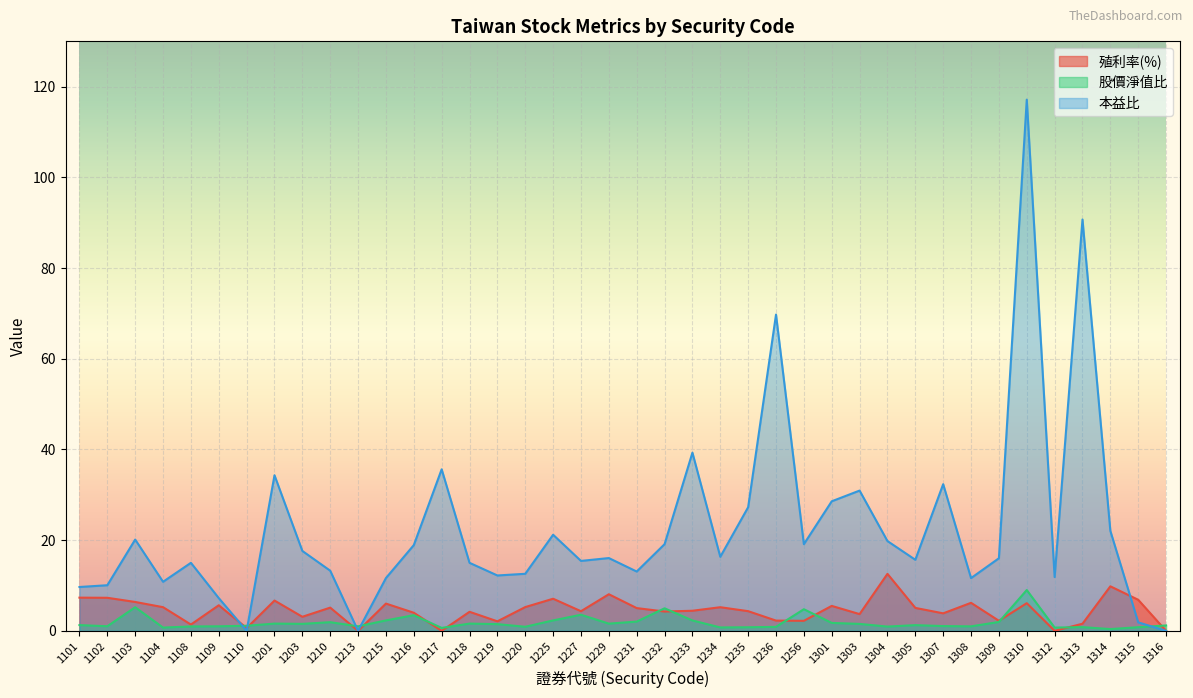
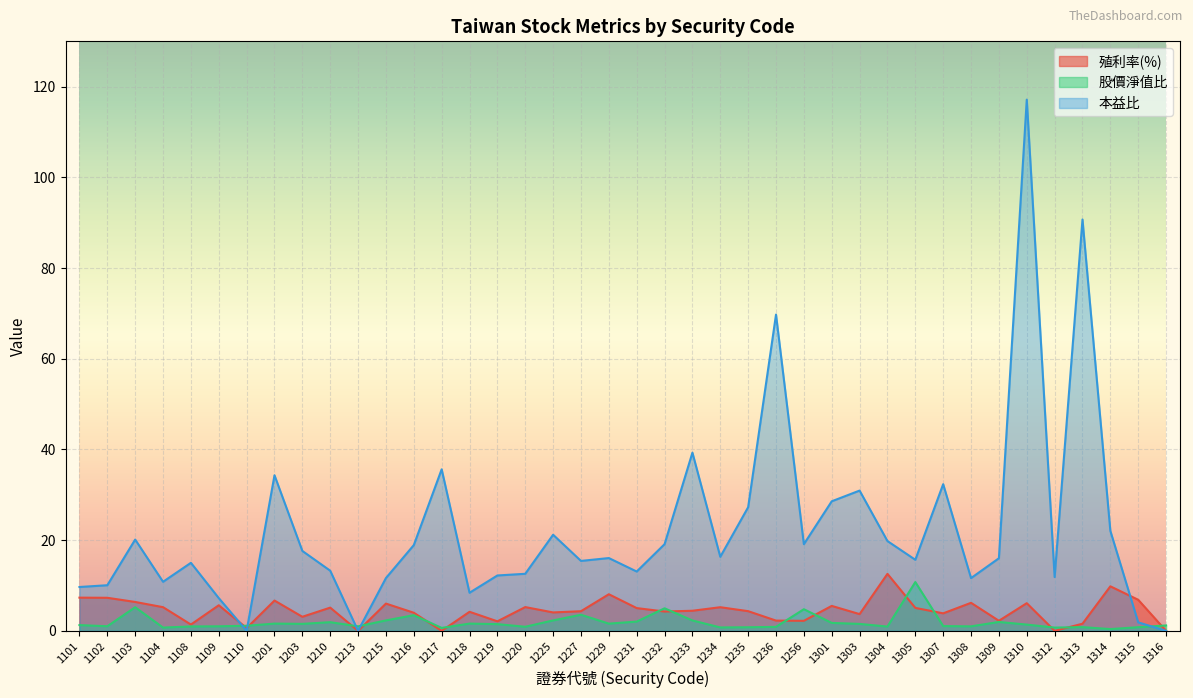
  {
    "殖利率(%)": {
      "1101": 7,
      "1102": 7,
      "1103": 6,
      "1104": 5,
      "1109": 6,
      "1201": 7,
      "1203": 3,
      "1210": 5,
      "1215": 6,
      "1217": 0,
      "1218": 4,
      "1219": 2,
      "1220": 5,
-     "1225": 7,
+     "1225": 4,
      "1227": 4,
      "1229": 8,
      "1231": 5,
      "1232": 4,
      "1233": 4,
      "1234": 5,
      "1235": 4,
      "1236": 2,
      "1256": 2,
      "1301": 6,
      "1303": 4,
      "1304": 13,
      "1305": 5,
      "1307": 4,
      "1308": 6,
      "1310": 6,
      "1312": 0,
      "1313": 2,
      "1314": 10,
      "1315": 7
    },
    "股價淨值比": {
      "1101": 1,
      "1102": 1,
      "1103": 5,
      "1104": 1,
      "1109": 1,
      "1201": 2,
      "1203": 2,
      "1210": 2,
      "1213": 1,
      "1215": 2,
      "1217": 1,
      "1218": 2,
      "1219": 1,
      "1220": 1,
      "1225": 2,
      "1227": 4,
      "1229": 2,
      "1231": 2,
      "1232": 5,
      "1233": 2,
      "1234": 1,
      "1235": 1,
      "1236": 1,
      "1256": 5,
      "1301": 2,
      "1303": 2,
      "1304": 1,
-     "1305": 1,
+     "1305": 11,
      "1307": 1,
      "1308": 1,
-     "1310": 9,
+     "1310": 1,
      "1312": 1,
      "1313": 1,
      "1314": 0,
      "1315": 1,
      "1316": 1
    },
    "本益比": {
      "1101": 10,
      "1102": 10,
      "1103": 20,
      "1104": 11,
      "1108": 15,
      "1109": 7,
      "1110": 0,
      "1201": 34,
      "1203": 18,
      "1210": 13,
      "1215": 12,
      "1216": 19,
      "1217": 36,
-     "1218": 15,
+     "1218": 8,
      "1219": 12,
      "1220": 13,
      "1225": 21,
      "1227": 15,
      "1229": 16,
      "1231": 13,
      "1232": 19,
      "1233": 39,
      "1234": 16,
      "1235": 27,
      "1236": 70,
      "1256": 19,
      "1301": 29,
      "1303": 31,
      "1304": 20,
      "1305": 16,
      "1307": 32,
      "1308": 12,
      "1309": 16,
      "1310": 117,
      "1312": 12,
      "1313": 91,
      "1314": 22,
      "1315": 2
    }
  }
